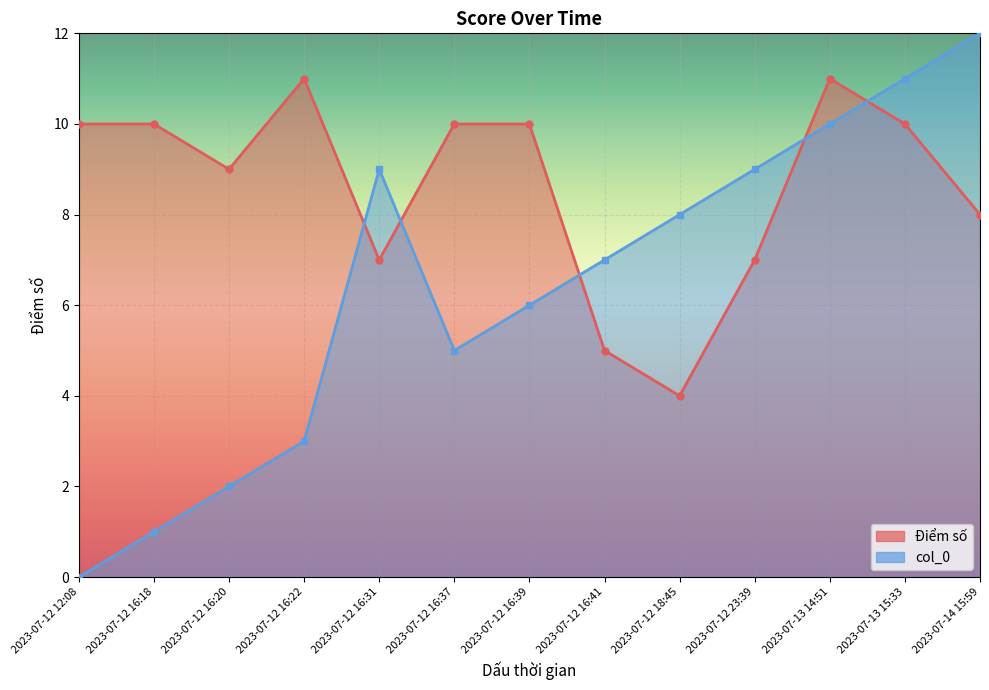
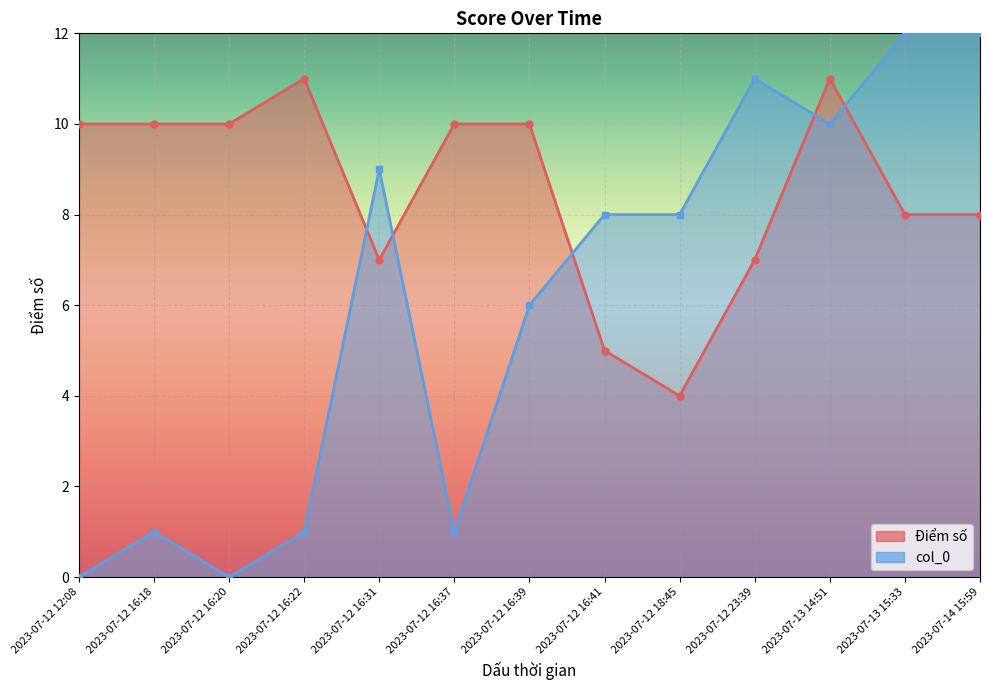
  {
    "Điểm số": {
      "2023-07-12 12:08": 10,
      "2023-07-12 16:18": 10,
-     "2023-07-12 16:20": 9,
+     "2023-07-12 16:20": 10,
      "2023-07-12 16:22": 11,
      "2023-07-12 16:31": 7,
      "2023-07-12 16:37": 10,
      "2023-07-12 16:39": 10,
      "2023-07-12 16:41": 5,
      "2023-07-12 18:45": 4,
      "2023-07-12 23:39": 7,
      "2023-07-13 14:51": 11,
-     "2023-07-13 15:33": 10,
+     "2023-07-13 15:33": 8,
      "2023-07-14 15:59": 8
    },
    "col_0": {
      "2023-07-12 12:08": 0,
      "2023-07-12 16:18": 1,
-     "2023-07-12 16:20": 2,
-     "2023-07-12 16:22": 3,
+     "2023-07-12 16:20": 0,
+     "2023-07-12 16:22": 1,
      "2023-07-12 16:31": 9,
-     "2023-07-12 16:37": 5,
+     "2023-07-12 16:37": 1,
      "2023-07-12 16:39": 6,
-     "2023-07-12 16:41": 7,
+     "2023-07-12 16:41": 8,
      "2023-07-12 18:45": 8,
-     "2023-07-12 23:39": 9,
+     "2023-07-12 23:39": 11,
      "2023-07-13 14:51": 10,
-     "2023-07-13 15:33": 11,
+     "2023-07-13 15:33": 12,
      "2023-07-14 15:59": 12
    }
  }
